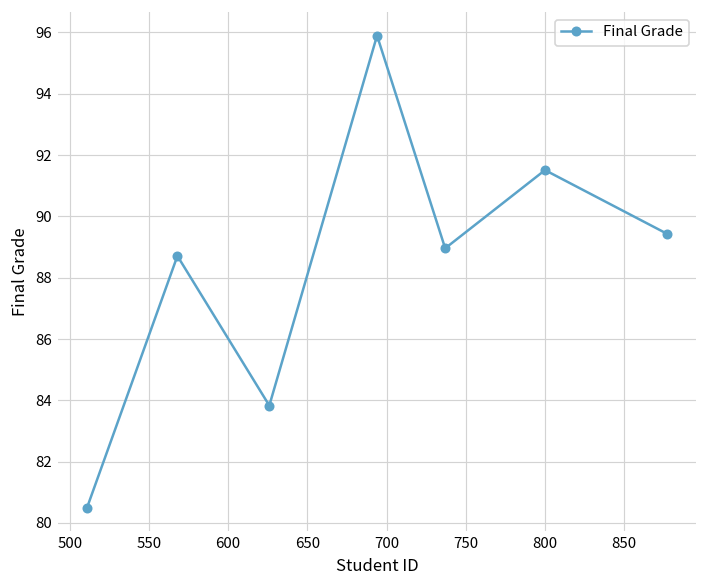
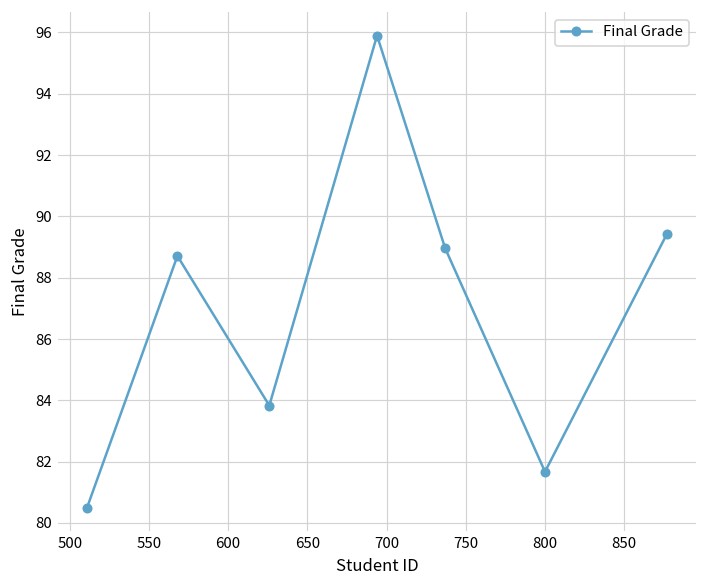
  {
-   "800": 91.5
+   "800": 81.7
  }
